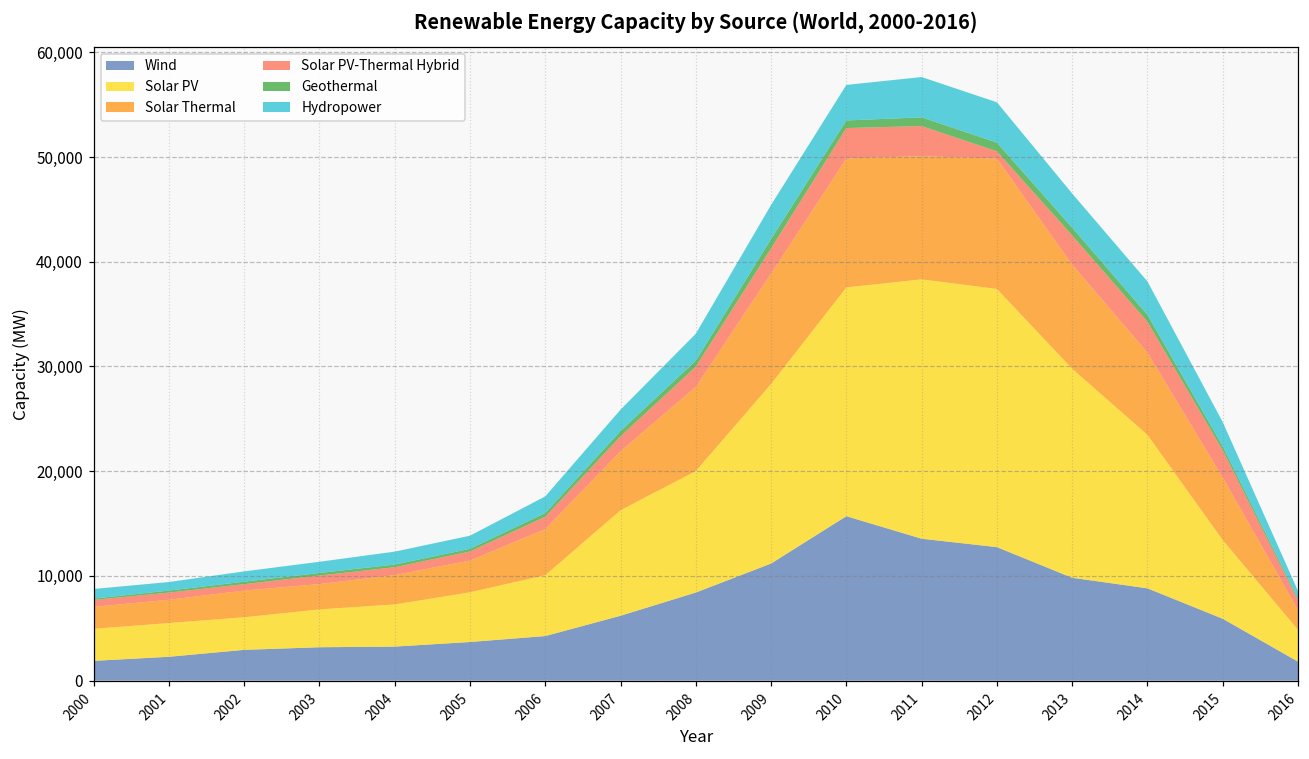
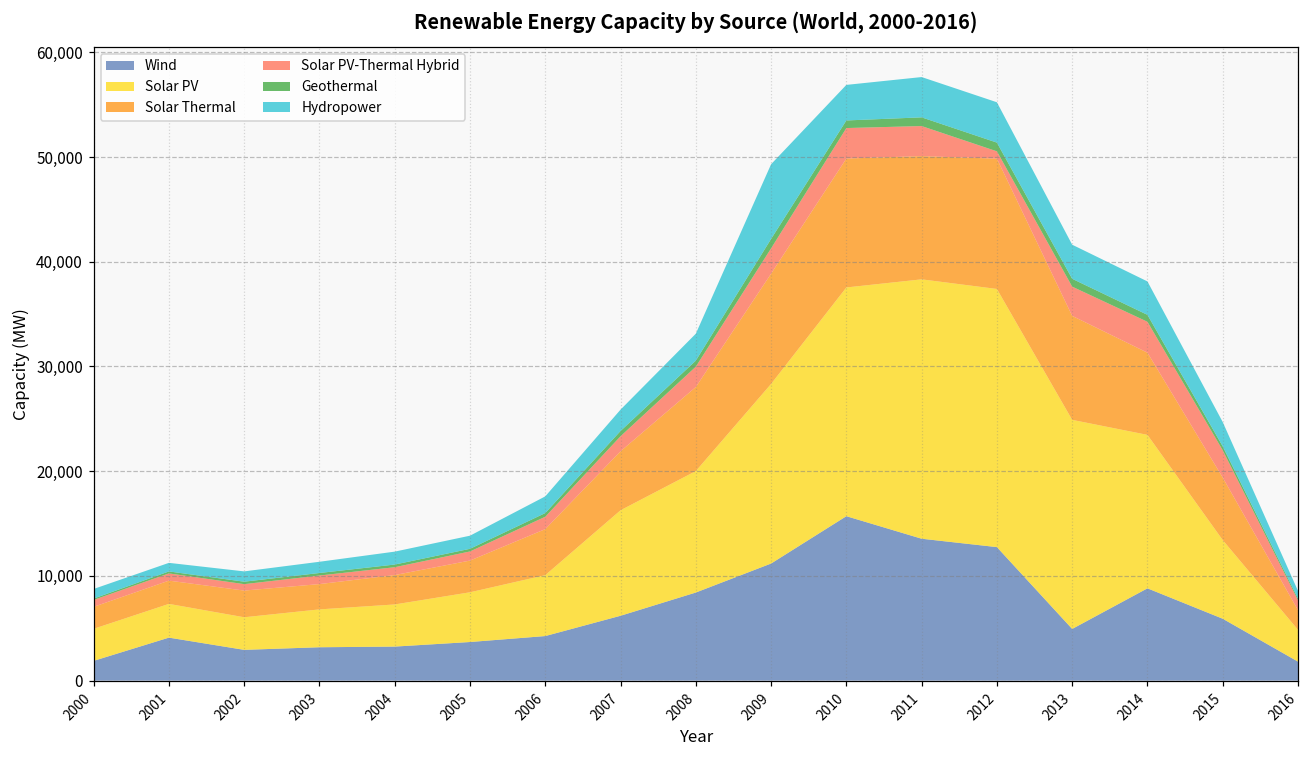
  {
    "Wind": {
      "2000": "2,000",
-     "2001": "2,000",
+     "2001": "4,000",
      "2002": "3,000",
      "2003": "3,000",
      "2004": "3,000",
      "2005": "4,000",
      "2006": "4,000",
      "2007": "6,000",
      "2008": "8,000",
      "2009": "11,000",
      "2010": "16,000",
      "2011": "14,000",
      "2012": "13,000",
-     "2013": "10,000",
+     "2013": "5,000",
      "2014": "9,000",
      "2015": "6,000",
      "2016": "2,000"
    },
    "Solar PV": {
      "2000": "3,000",
      "2001": "3,000",
      "2002": "3,000",
      "2003": "4,000",
      "2004": "4,000",
      "2005": "5,000",
      "2006": "6,000",
      "2007": "10,000",
      "2008": "12,000",
      "2009": "17,000",
      "2010": "22,000",
      "2011": "25,000",
      "2012": "25,000",
      "2013": "20,000",
      "2014": "15,000",
      "2015": "8,000",
      "2016": "3,000"
    },
    "Solar Thermal": {
      "2000": "2,000",
      "2001": "2,000",
      "2002": "3,000",
      "2003": "2,000",
      "2004": "3,000",
      "2005": "3,000",
      "2006": "4,000",
      "2007": "6,000",
      "2008": "8,000",
      "2009": "11,000",
      "2010": "12,000",
      "2011": "12,000",
      "2012": "12,000",
      "2013": "10,000",
      "2014": "8,000",
      "2015": "6,000",
      "2016": "2,000"
    },
    "Solar PV-Thermal Hybrid": {
      "2006": "1,000",
      "2007": "1,000",
      "2008": "2,000",
      "2009": "2,000",
      "2010": "3,000",
      "2011": "3,000",
      "2012": "1,000",
      "2013": "3,000",
      "2014": "3,000",
      "2015": "3,000"
    },
    "Geothermal": {
      "2006": "0",
      "2007": "1,000",
      "2008": "1,000",
      "2009": "1,000",
      "2010": "1,000",
      "2011": "1,000",
      "2012": "1,000",
      "2013": "1,000",
      "2014": "1,000",
      "2015": "0"
    },
    "Hydropower": {
      "2000": "1,000",
      "2001": "1,000",
      "2002": "1,000",
      "2003": "1,000",
      "2004": "1,000",
      "2005": "1,000",
      "2006": "2,000",
      "2007": "2,000",
      "2008": "3,000",
-     "2009": "3,000",
+     "2009": "7,000",
      "2010": "3,000",
      "2011": "4,000",
      "2012": "4,000",
      "2013": "3,000",
      "2014": "3,000",
      "2015": "2,000",
      "2016": "1,000"
    }
  }
